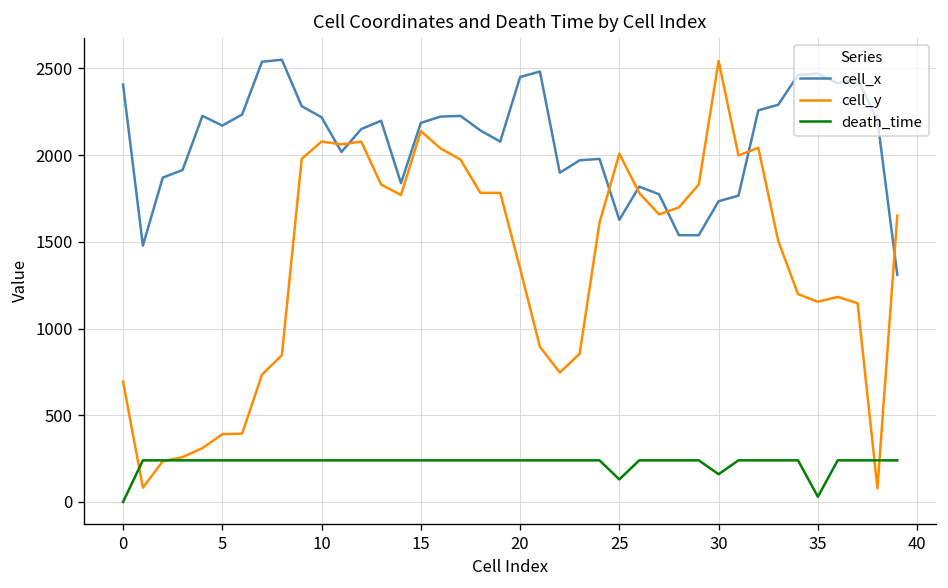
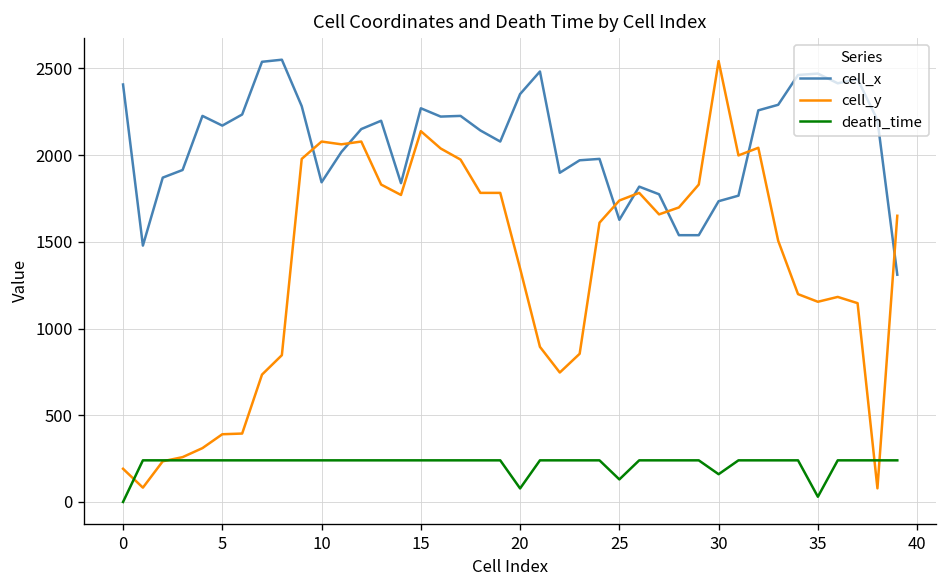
  {
    "cell_x": {
      "0": 2410,
      "5": 2170,
-     "10": 2220,
-     "15": 2190,
-     "20": 2450,
+     "10": 1840,
+     "15": 2270,
+     "20": 2350,
      "25": 1630,
      "30": 1730
    },
    "cell_y": {
-     "0": 690,
+     "0": 190,
      "5": 390,
      "10": 2080,
      "15": 2140,
      "20": 1350,
-     "25": 2010,
+     "25": 1740,
      "30": 2540,
      "35": 1150
    },
    "death_time": {
      "0": 0,
      "5": 240,
      "10": 240,
      "15": 240,
-     "20": 240,
+     "20": 80,
      "25": 130,
      "30": 160,
      "35": 30
    }
  }
